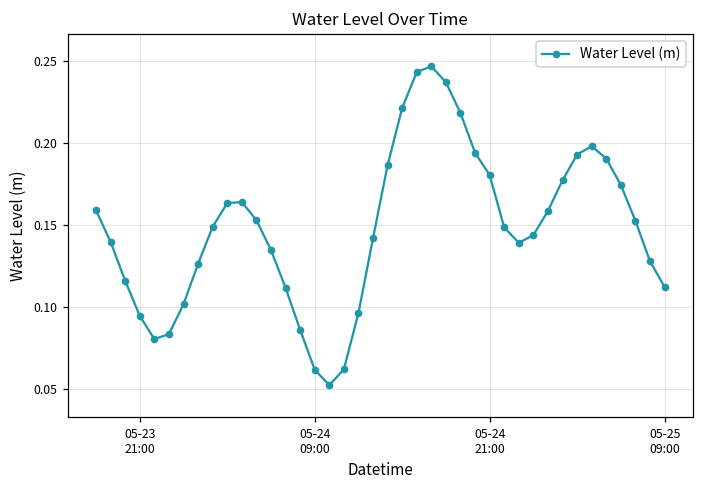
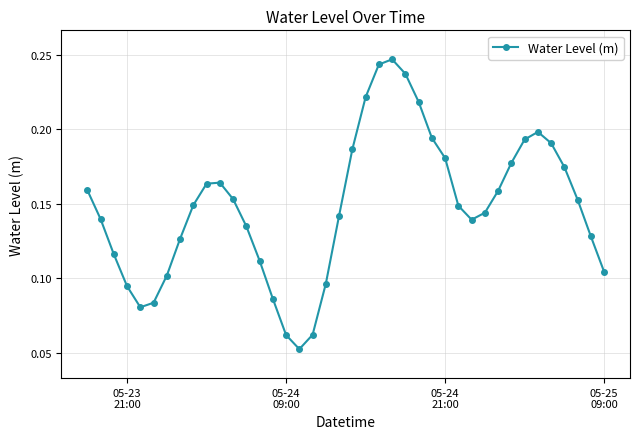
  {
    "05-23 21:00": 0.095,
    "05-24 09:00": 0.062,
    "05-24 21:00": 0.181,
-   "05-25 09:00": 0.112
+   "05-25 09:00": 0.104
  }
